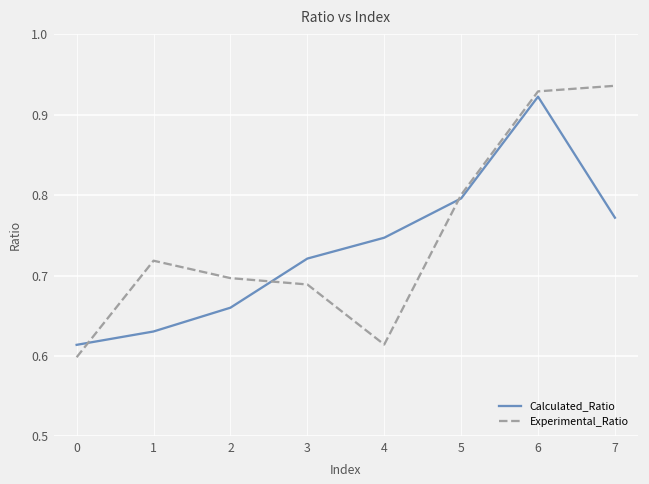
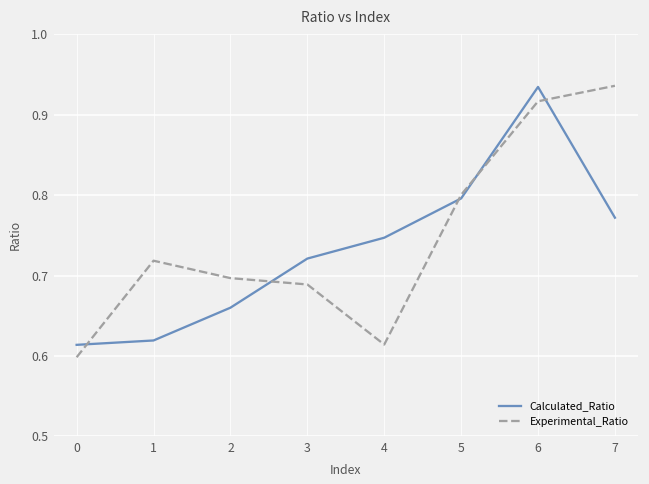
  {
    "Calculated_Ratio": {
      "0": 0.61,
-     "1": 0.63,
+     "1": 0.62,
      "2": 0.66,
      "3": 0.72,
      "4": 0.75,
      "5": 0.80,
-     "6": 0.92,
+     "6": 0.93,
      "7": 0.77
    },
    "Experimental_Ratio": {
      "0": 0.60,
      "1": 0.72,
      "2": 0.70,
      "3": 0.69,
      "4": 0.61,
      "5": 0.80,
-     "6": 0.93,
+     "6": 0.92,
      "7": 0.94
    }
  }
